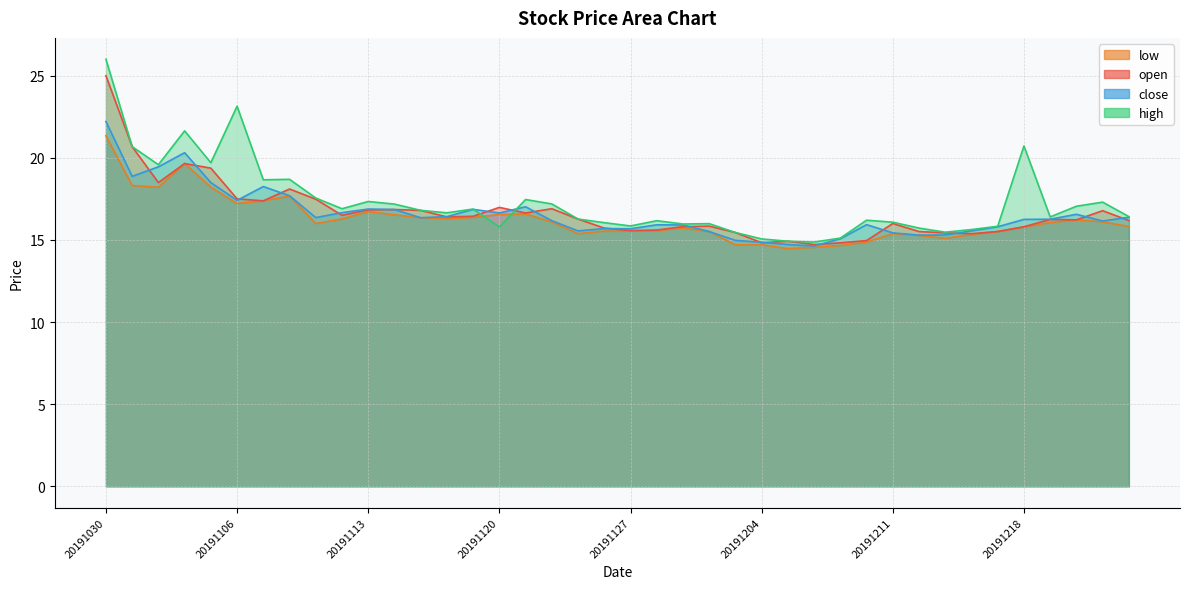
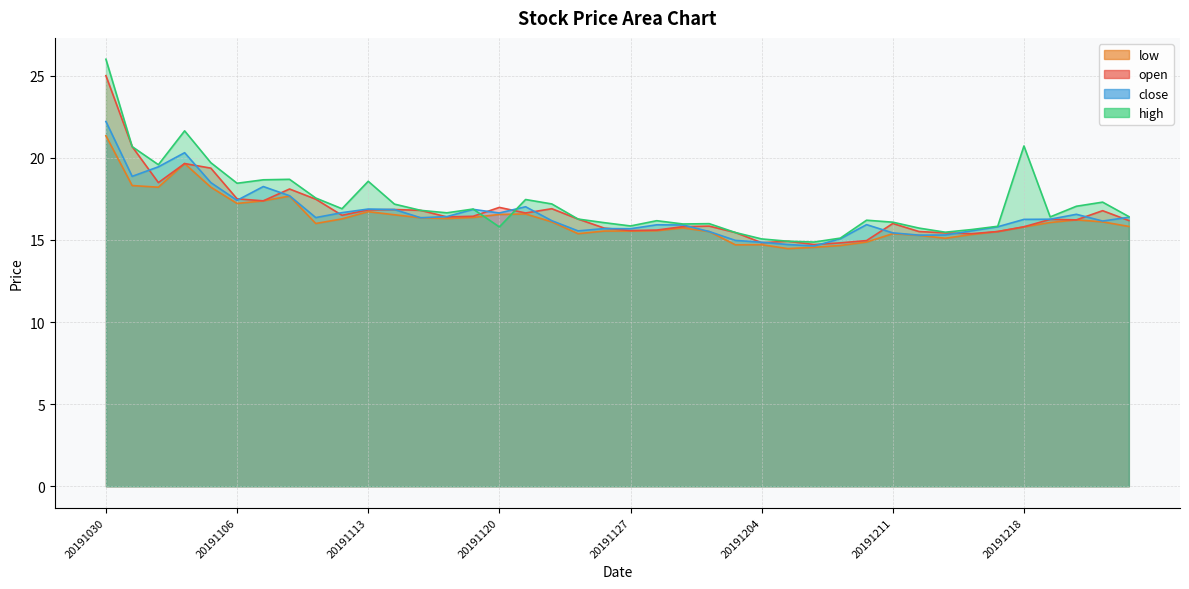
  {
    "close": {
      "20191030": 22.2,
      "20191218": 16.3
    },
    "high": {
      "20191030": 26.0,
-     "20191106": 23.1,
-     "20191113": 17.3,
+     "20191106": 18.5,
+     "20191113": 18.6,
      "20191120": 15.8,
      "20191127": 15.9,
      "20191204": 15.1,
      "20191218": 20.7
    }
  }
